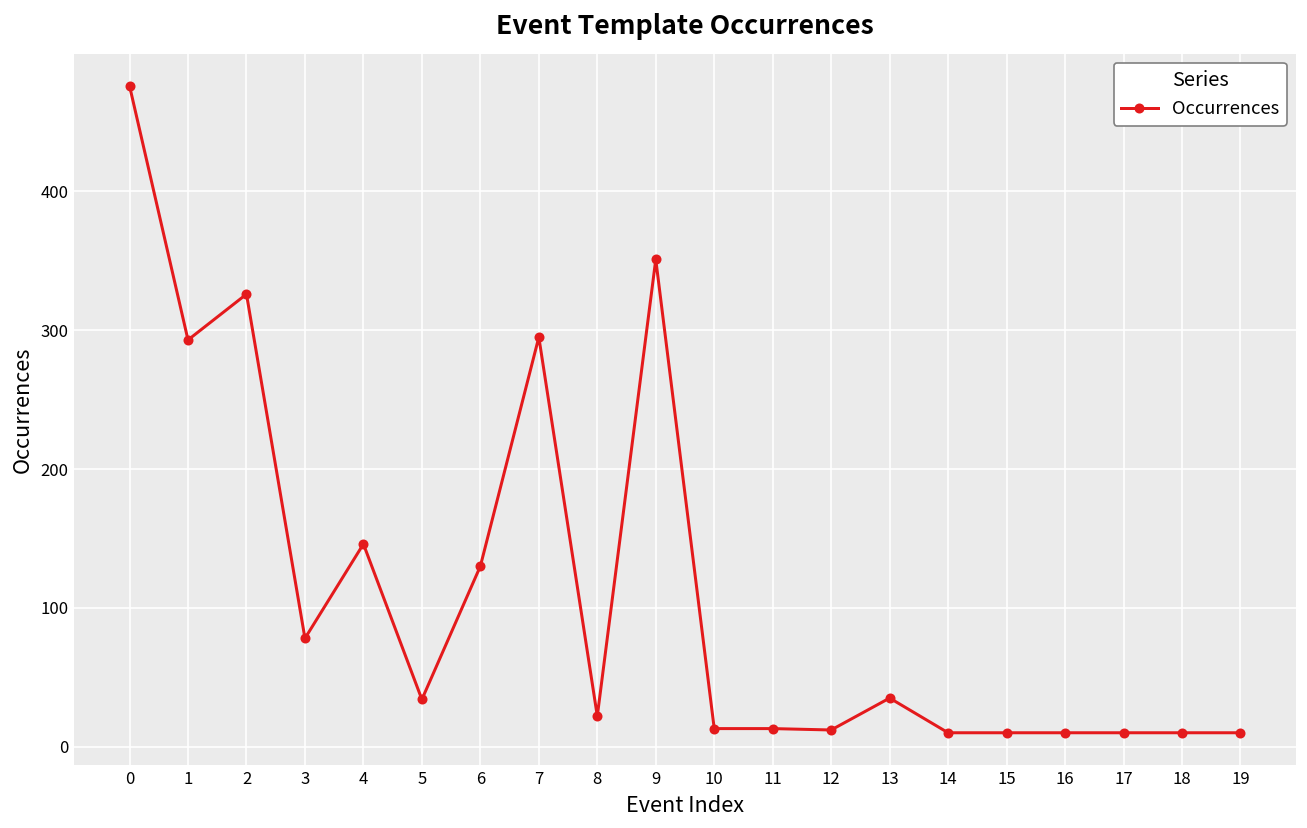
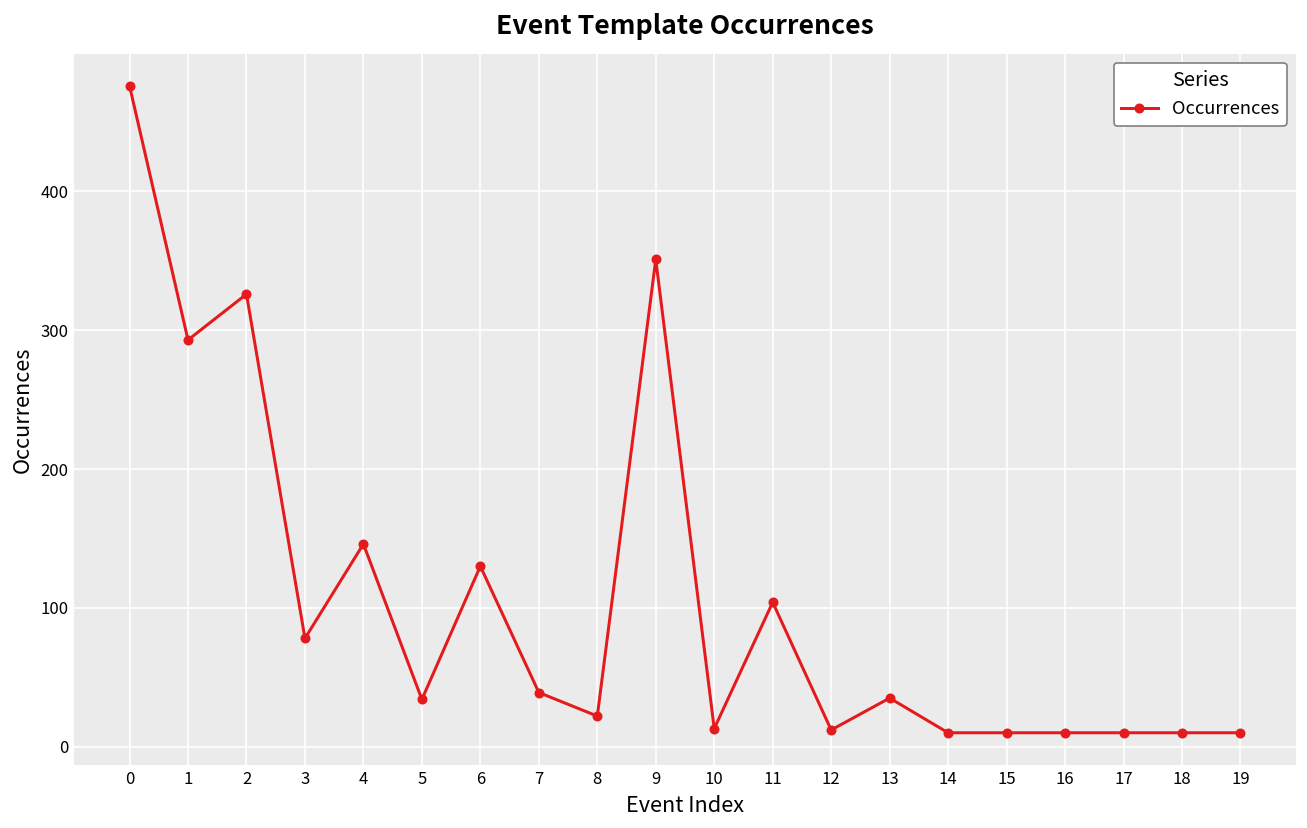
  {
    "0": 476,
    "1": 293,
    "2": 326,
    "3": 78,
    "4": 146,
    "5": 34,
    "6": 130,
-   "7": 295,
+   "7": 39,
    "8": 22,
    "9": 351,
    "10": 13,
-   "11": 13,
+   "11": 104,
    "12": 12,
    "13": 35,
    "14": 10,
    "15": 10,
    "16": 10,
    "17": 10,
    "18": 10,
    "19": 10
  }
